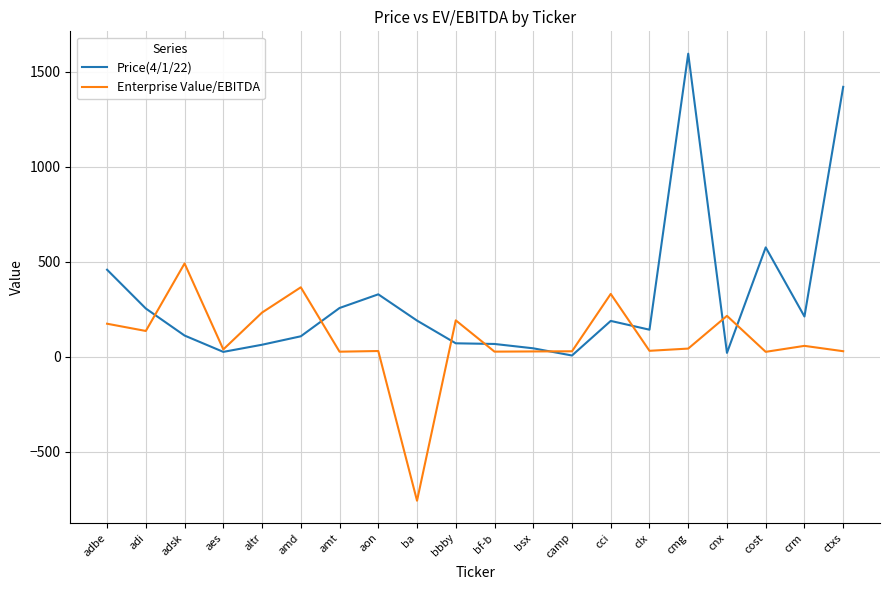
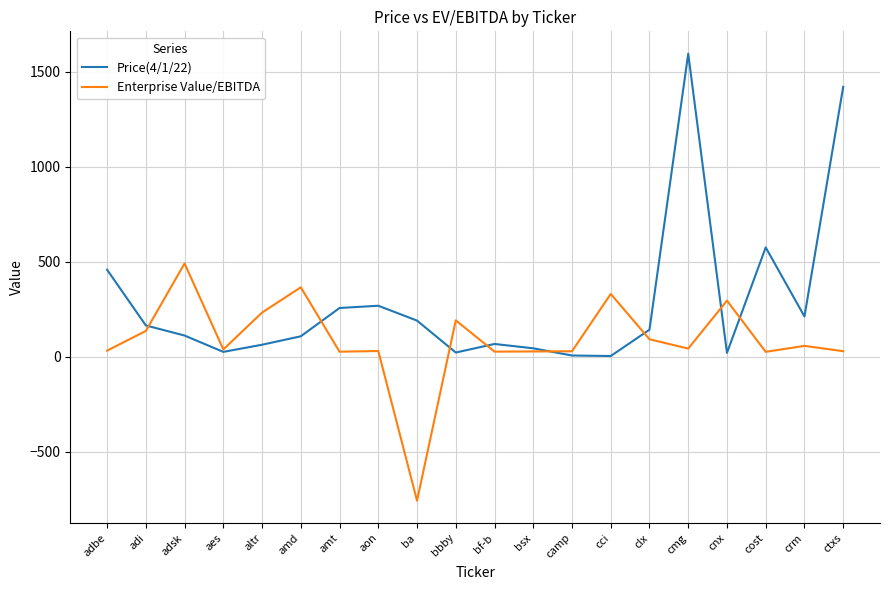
  {
    "Price(4/1/22)": {
      "adbe": 460,
-     "adi": 250,
+     "adi": 170,
      "adsk": 110,
      "altr": 60,
      "amd": 110,
      "amt": 260,
-     "aon": 330,
+     "aon": 270,
      "ba": 190,
-     "bbby": 70,
+     "bbby": 20,
      "bf-b": 70,
      "bsx": 40,
      "camp": 10,
-     "cci": 190,
+     "cci": 0,
      "clx": 140,
      "cmg": 1590,
      "cnx": 20,
      "cost": 580,
      "crm": 210,
      "ctxs": 1420
    },
    "Enterprise Value/EBITDA": {
-     "adbe": 170,
+     "adbe": 30,
      "adi": 140,
      "adsk": 490,
      "altr": 230,
      "amd": 370,
      "amt": 30,
      "aon": 30,
      "ba": -760,
      "bbby": 190,
      "bf-b": 30,
      "bsx": 30,
      "camp": 30,
      "cci": 330,
-     "clx": 30,
+     "clx": 90,
      "cmg": 40,
-     "cnx": 220,
+     "cnx": 300,
      "cost": 30,
      "crm": 60,
      "ctxs": 30
    }
  }
